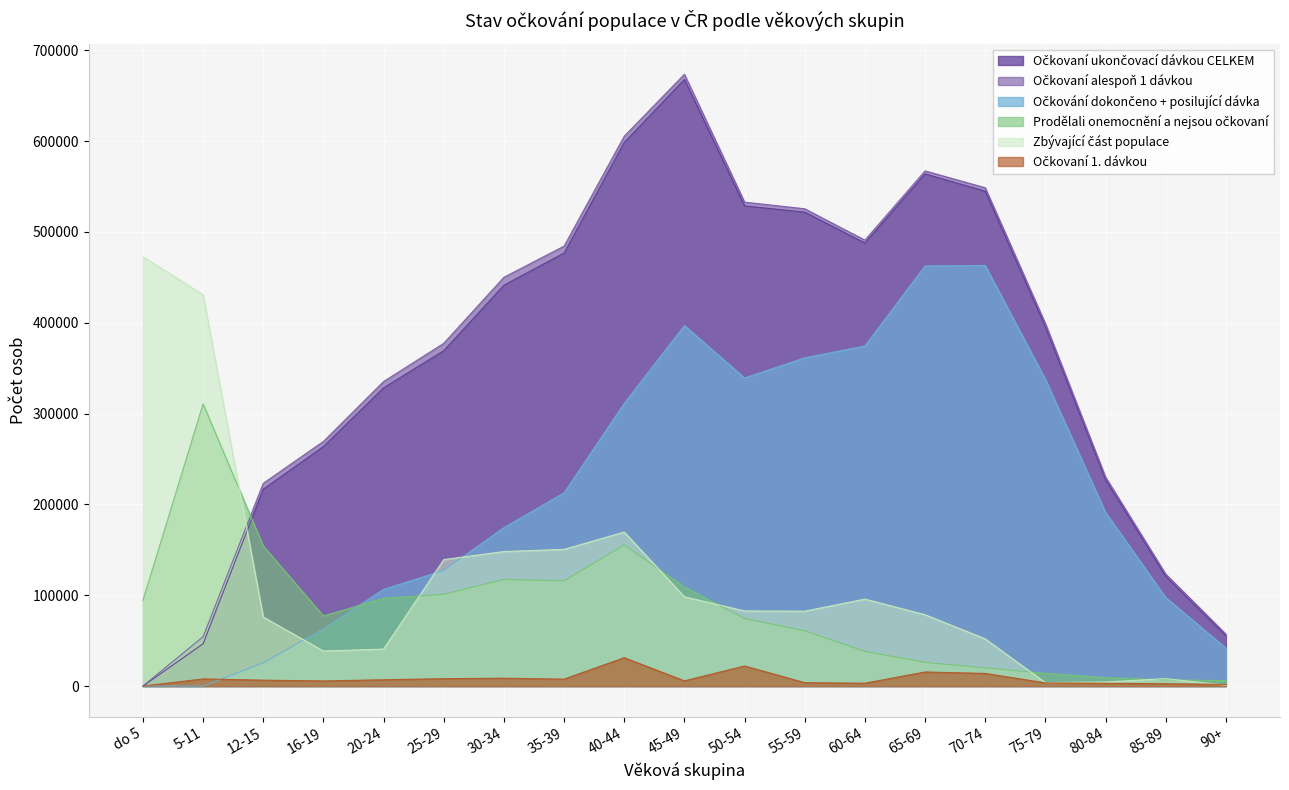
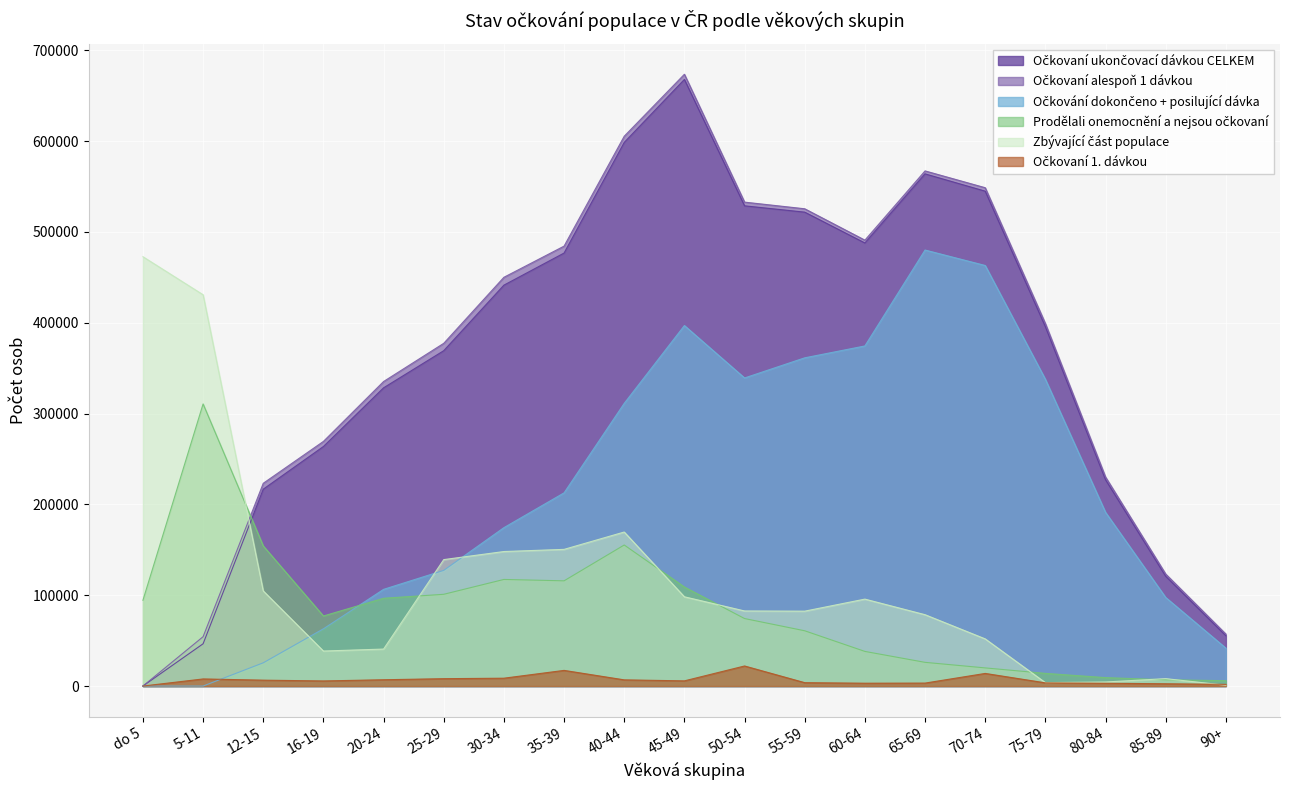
  {
    "Očkování dokončeno + posilující dávka": {
      "5-11": 0,
      "12-15": 30000,
      "16-19": 60000,
      "20-24": 110000,
      "25-29": 130000,
      "30-34": 170000,
      "35-39": 210000,
      "40-44": 310000,
      "45-49": 400000,
      "50-54": 340000,
      "55-59": 360000,
      "60-64": 370000,
-     "65-69": 460000,
+     "65-69": 480000,
      "70-74": 460000,
      "75-79": 340000,
      "80-84": 190000,
      "85-89": 100000,
      "90+": 40000
    },
    "Prodělali onemocnění a nejsou očkovaní": {
      "do 5": 90000,
      "5-11": 310000,
      "12-15": 150000,
      "16-19": 80000,
      "20-24": 100000,
      "25-29": 100000,
      "30-34": 120000,
      "35-39": 120000,
      "40-44": 160000,
      "45-49": 110000,
      "50-54": 70000,
      "55-59": 60000,
      "60-64": 40000,
      "65-69": 30000,
      "70-74": 20000,
      "75-79": 10000,
      "80-84": 10000,
      "90+": 10000
    },
    "Zbývající část populace": {
      "do 5": 470000,
      "5-11": 430000,
-     "12-15": 80000,
+     "12-15": 100000,
      "16-19": 40000,
      "20-24": 40000,
      "25-29": 140000,
      "30-34": 150000,
      "35-39": 150000,
      "40-44": 170000,
      "45-49": 100000,
      "50-54": 80000,
      "55-59": 80000,
      "60-64": 100000,
      "65-69": 80000,
      "70-74": 50000
    },
    "Očkovaní 1. dávkou": {
      "5-11": 10000,
      "12-15": 10000,
      "16-19": 10000,
      "20-24": 10000,
      "25-29": 10000,
      "30-34": 10000,
-     "35-39": 10000,
-     "40-44": 30000,
+     "35-39": 20000,
+     "40-44": 10000,
      "45-49": 10000,
      "50-54": 20000,
      "55-59": 0,
      "60-64": 0,
-     "65-69": 20000,
+     "65-69": 0,
      "70-74": 10000,
      "85-89": 0
    }
  }
